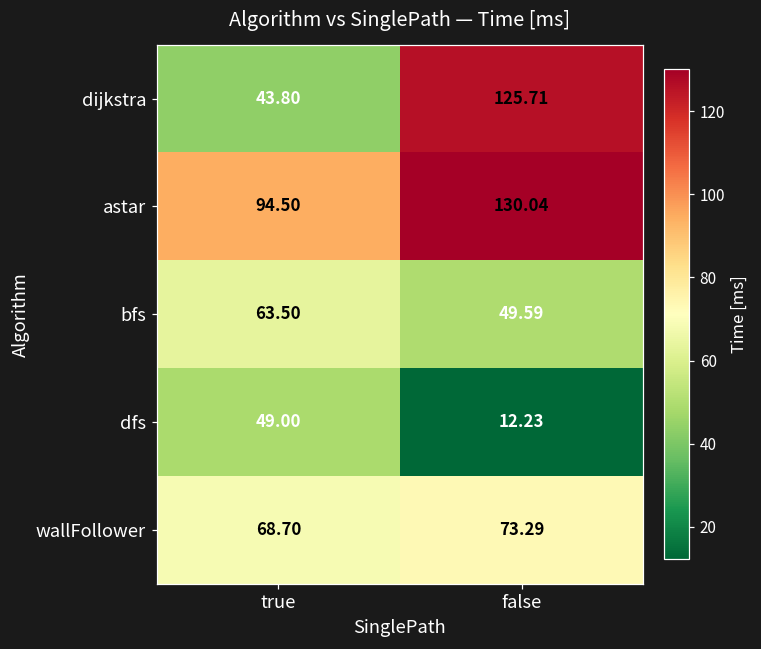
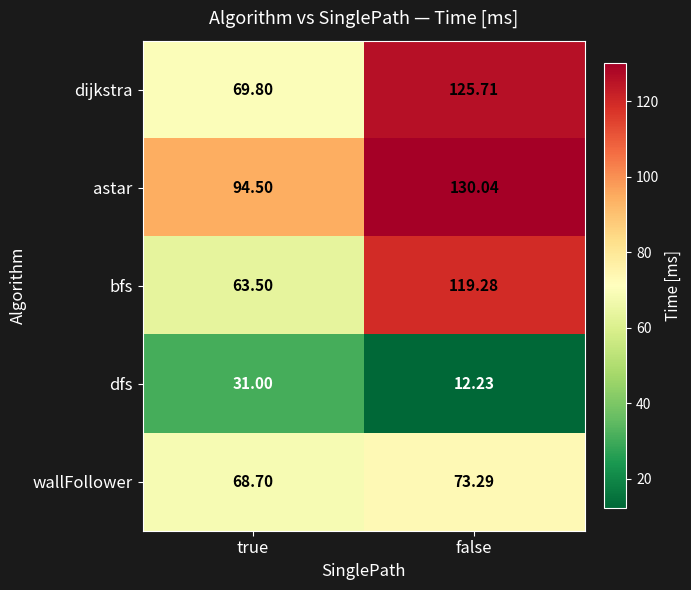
  {
    "dijkstra": {
-     "true": 43.80,
+     "true": 69.80,
      "false": 125.71
    },
    "astar": {
      "true": 94.50,
      "false": 130.04
    },
    "bfs": {
      "true": 63.50,
-     "false": 49.59
+     "false": 119.28
    },
    "dfs": {
-     "true": 49.00,
+     "true": 31.00,
      "false": 12.23
    },
    "wallFollower": {
      "true": 68.70,
      "false": 73.29
    }
  }
